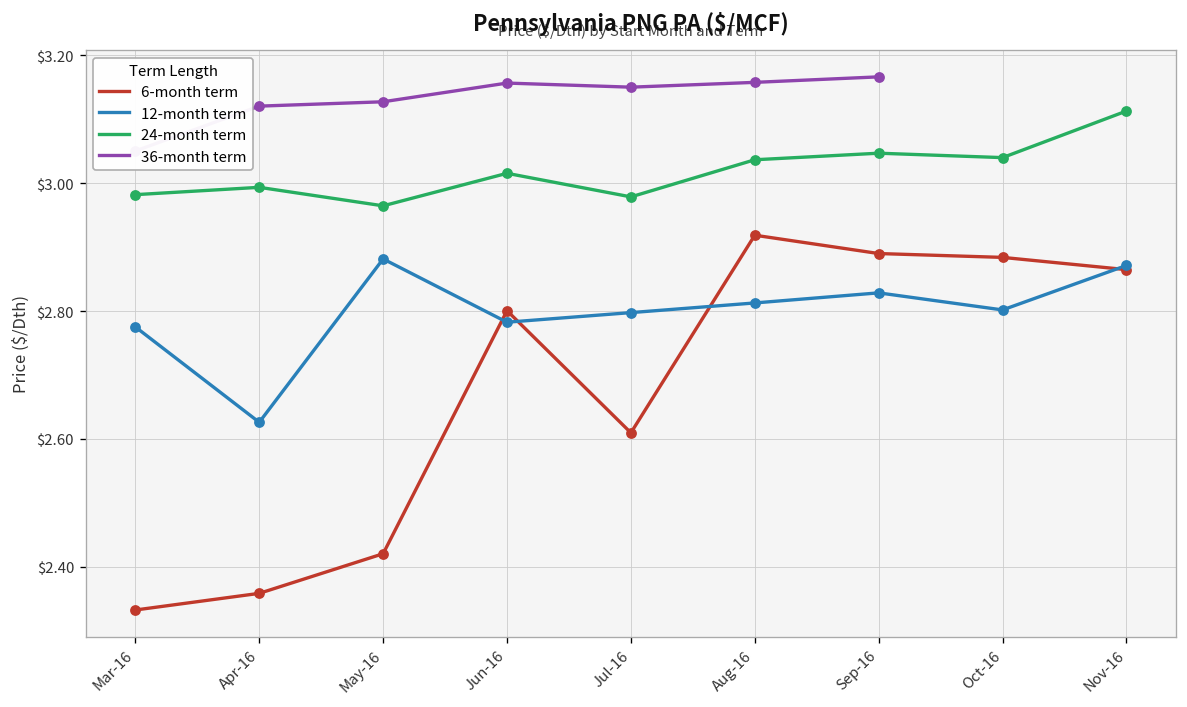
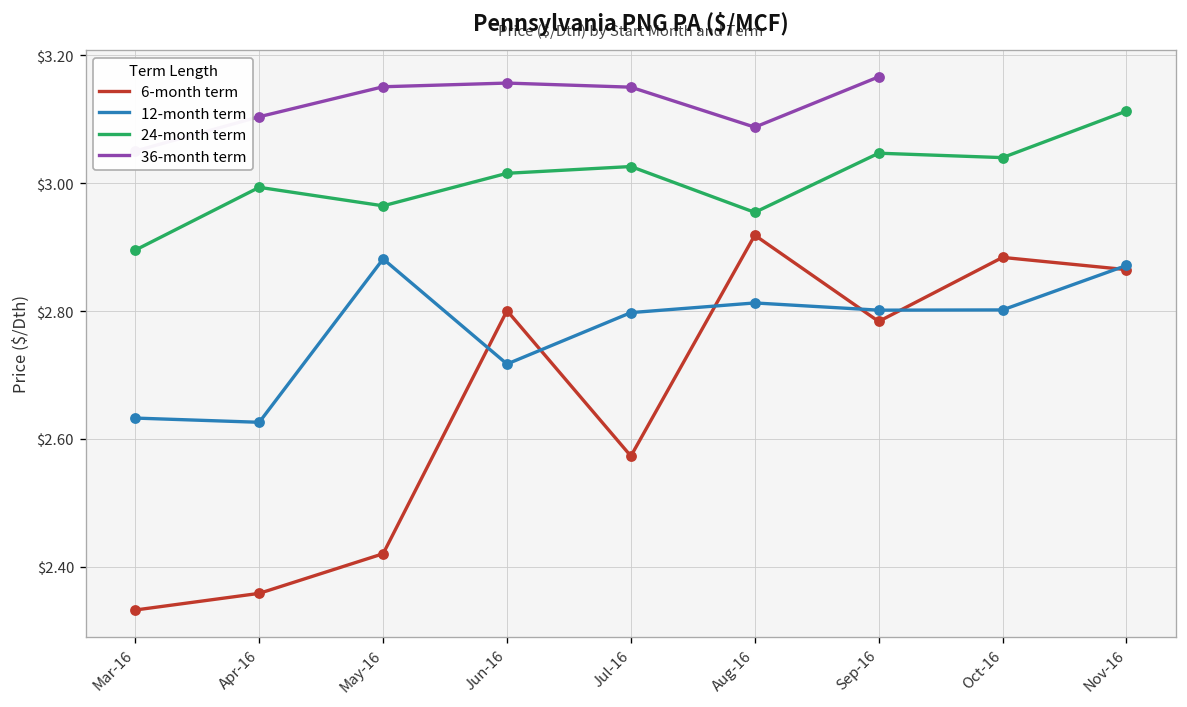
  {
    "6-month term": {
      "Mar-16": "$2.33",
      "Apr-16": "$2.36",
      "May-16": "$2.42",
      "Jun-16": "$2.80",
-     "Jul-16": "$2.61",
+     "Jul-16": "$2.57",
      "Aug-16": "$2.92",
-     "Sep-16": "$2.89",
+     "Sep-16": "$2.78",
      "Oct-16": "$2.88",
      "Nov-16": "$2.86"
    },
    "12-month term": {
-     "Mar-16": "$2.78",
+     "Mar-16": "$2.63",
      "Apr-16": "$2.63",
      "May-16": "$2.88",
-     "Jun-16": "$2.78",
+     "Jun-16": "$2.72",
      "Jul-16": "$2.80",
      "Aug-16": "$2.81",
-     "Sep-16": "$2.83",
+     "Sep-16": "$2.80",
      "Oct-16": "$2.80",
      "Nov-16": "$2.87"
    },
    "24-month term": {
-     "Mar-16": "$2.98",
+     "Mar-16": "$2.90",
      "Apr-16": "$2.99",
      "May-16": "$2.96",
      "Jun-16": "$3.02",
-     "Jul-16": "$2.98",
-     "Aug-16": "$3.04",
+     "Jul-16": "$3.03",
+     "Aug-16": "$2.95",
      "Sep-16": "$3.05",
      "Oct-16": "$3.04",
      "Nov-16": "$3.11"
    },
    "36-month term": {
-     "Apr-16": "$3.12",
-     "May-16": "$3.13",
+     "Apr-16": "$3.10",
+     "May-16": "$3.15",
      "Jun-16": "$3.16",
      "Jul-16": "$3.15",
-     "Aug-16": "$3.16",
+     "Aug-16": "$3.09",
      "Sep-16": "$3.17"
    }
  }
